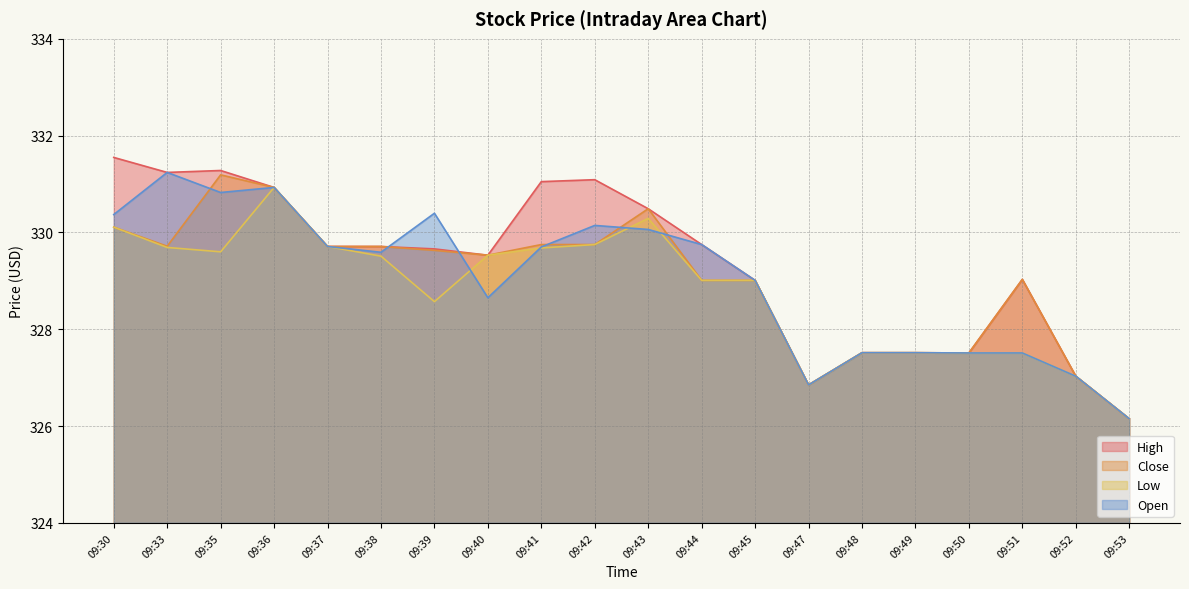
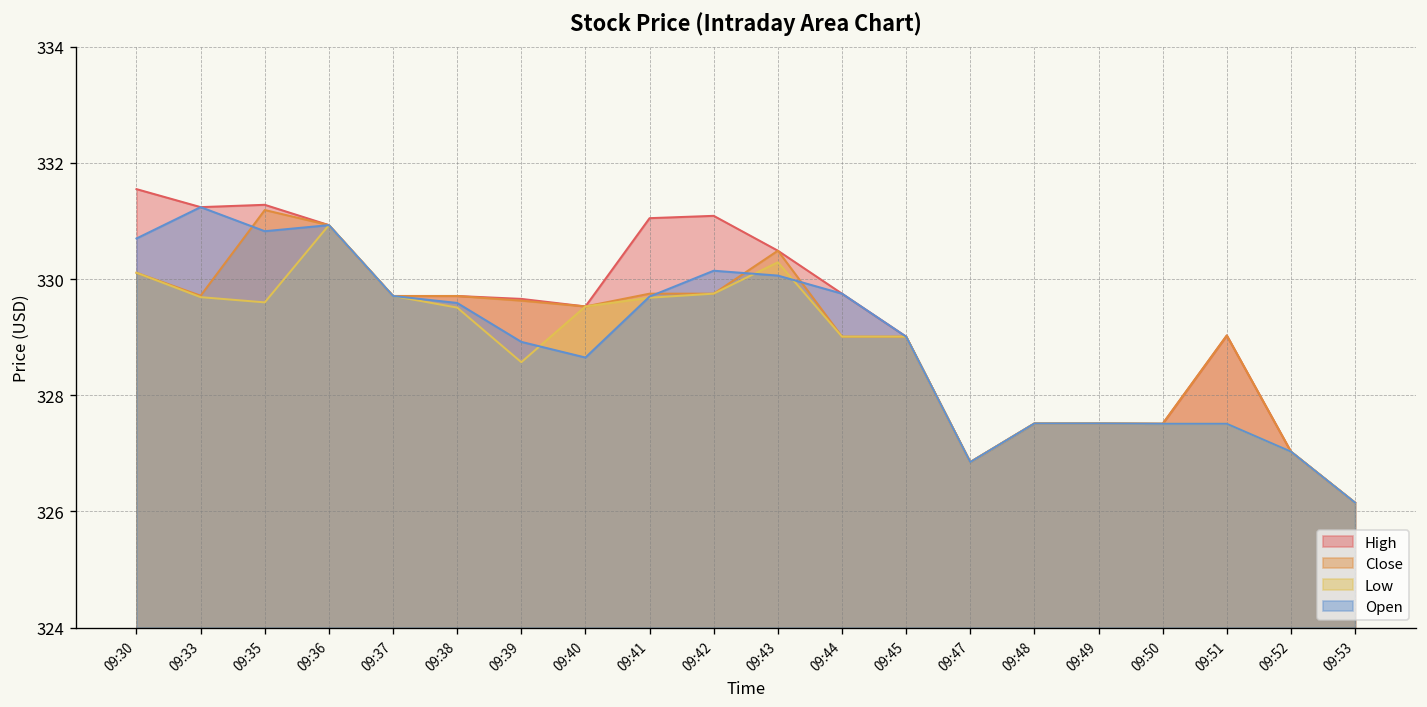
  {
    "Open": {
-     "09:30": 330.4,
+     "09:30": 330.7,
      "09:35": 330.8,
      "09:38": 329.6,
-     "09:39": 330.4,
+     "09:39": 328.9,
      "09:40": 328.7,
      "09:42": 330.1,
      "09:43": 330.1
    }
  }
